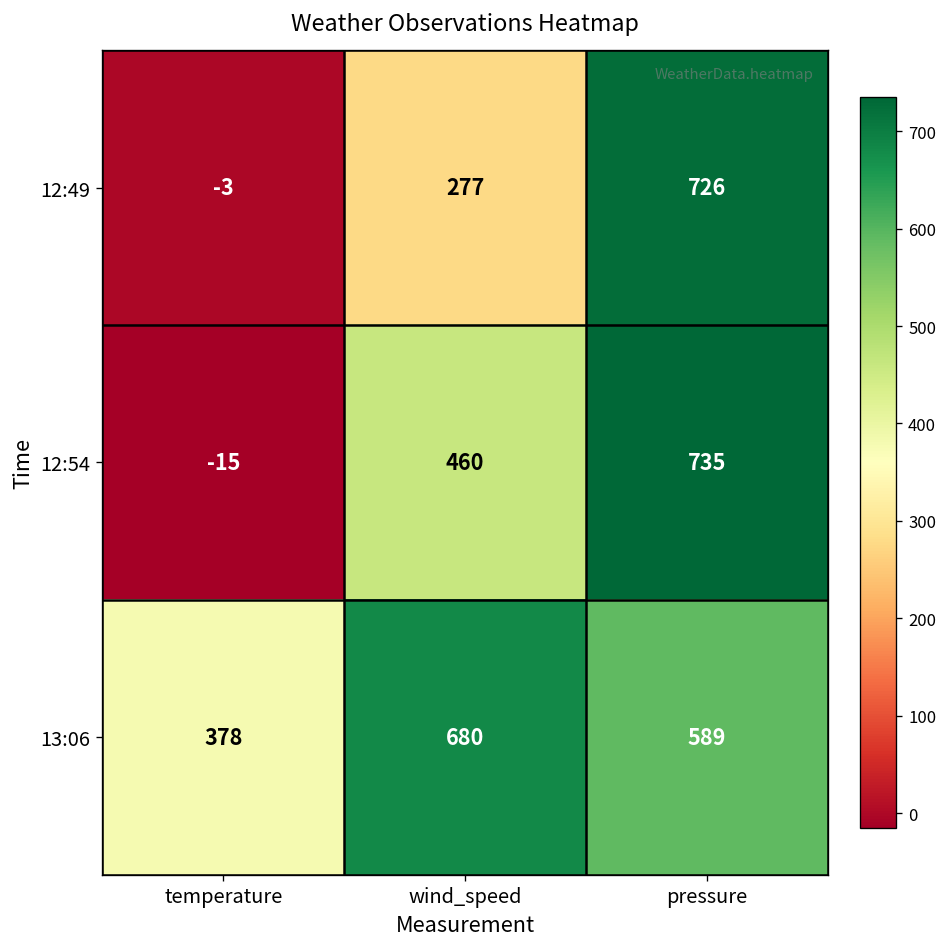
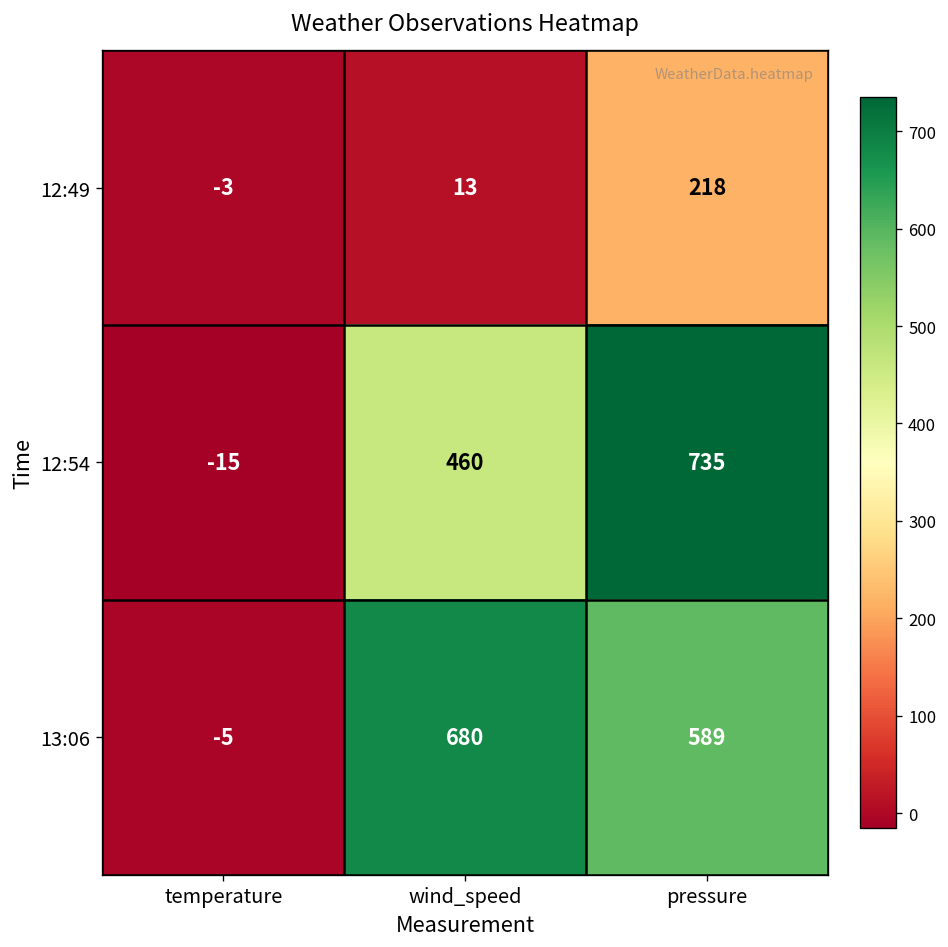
  {
    "12:49": {
      "temperature": -3,
-     "wind_speed": 277,
-     "pressure": 726
+     "wind_speed": 13,
+     "pressure": 218
    },
    "12:54": {
      "temperature": -15,
      "wind_speed": 460,
      "pressure": 735
    },
    "13:06": {
-     "temperature": 378,
+     "temperature": -5,
      "wind_speed": 680,
      "pressure": 589
    }
  }
